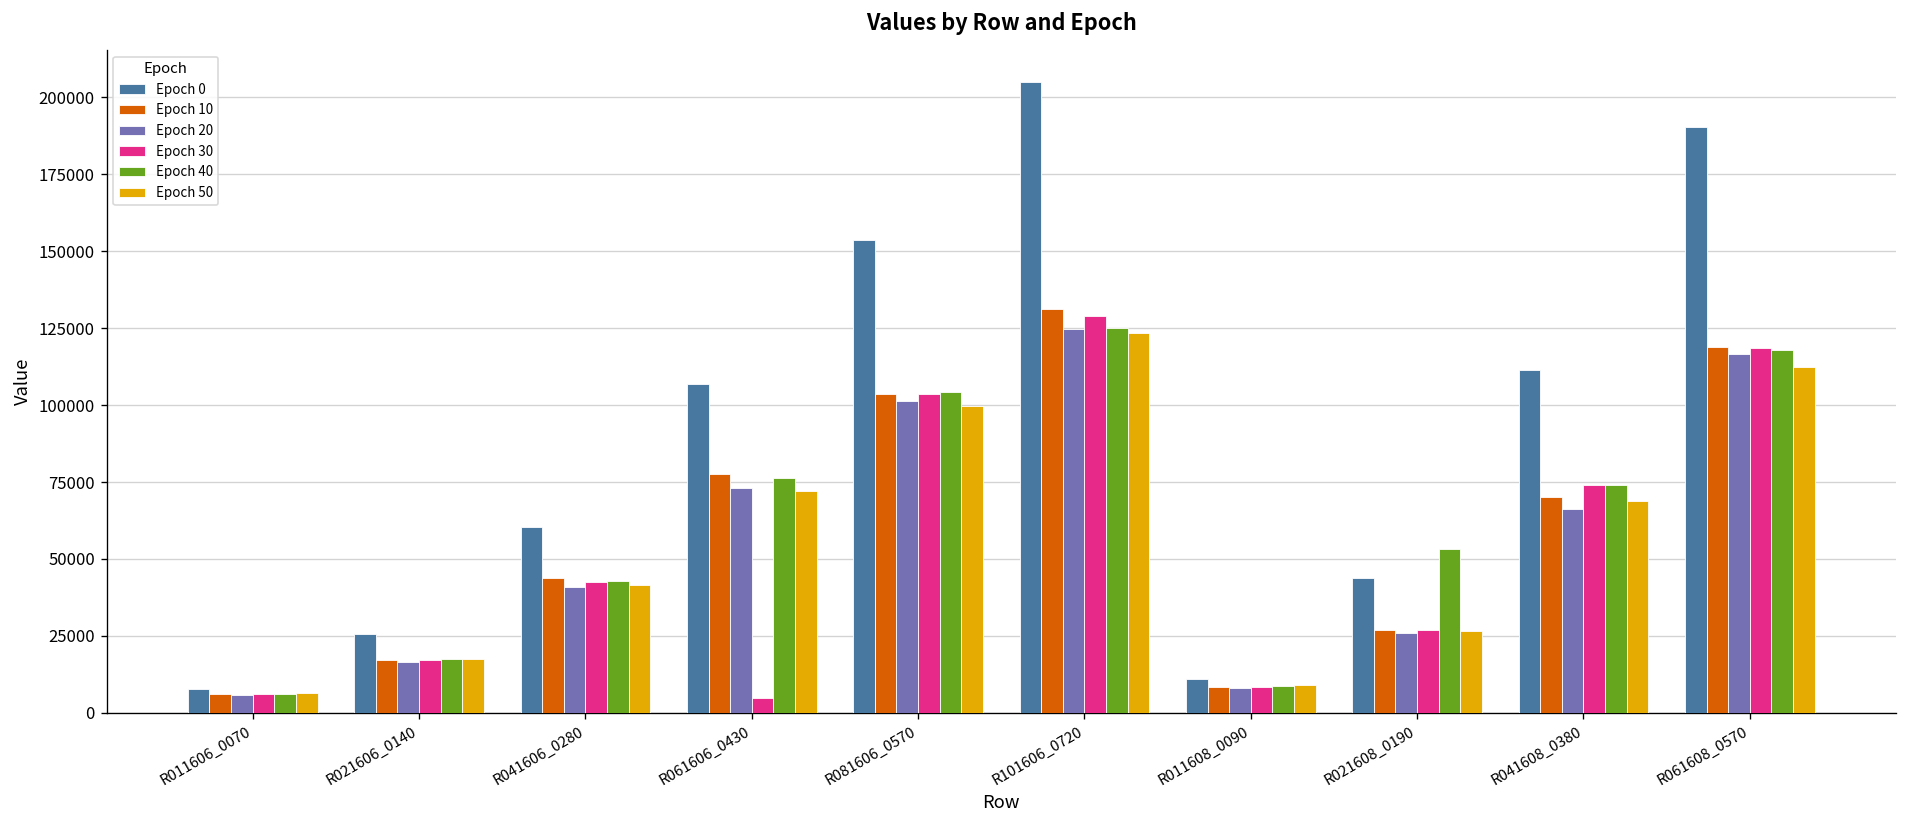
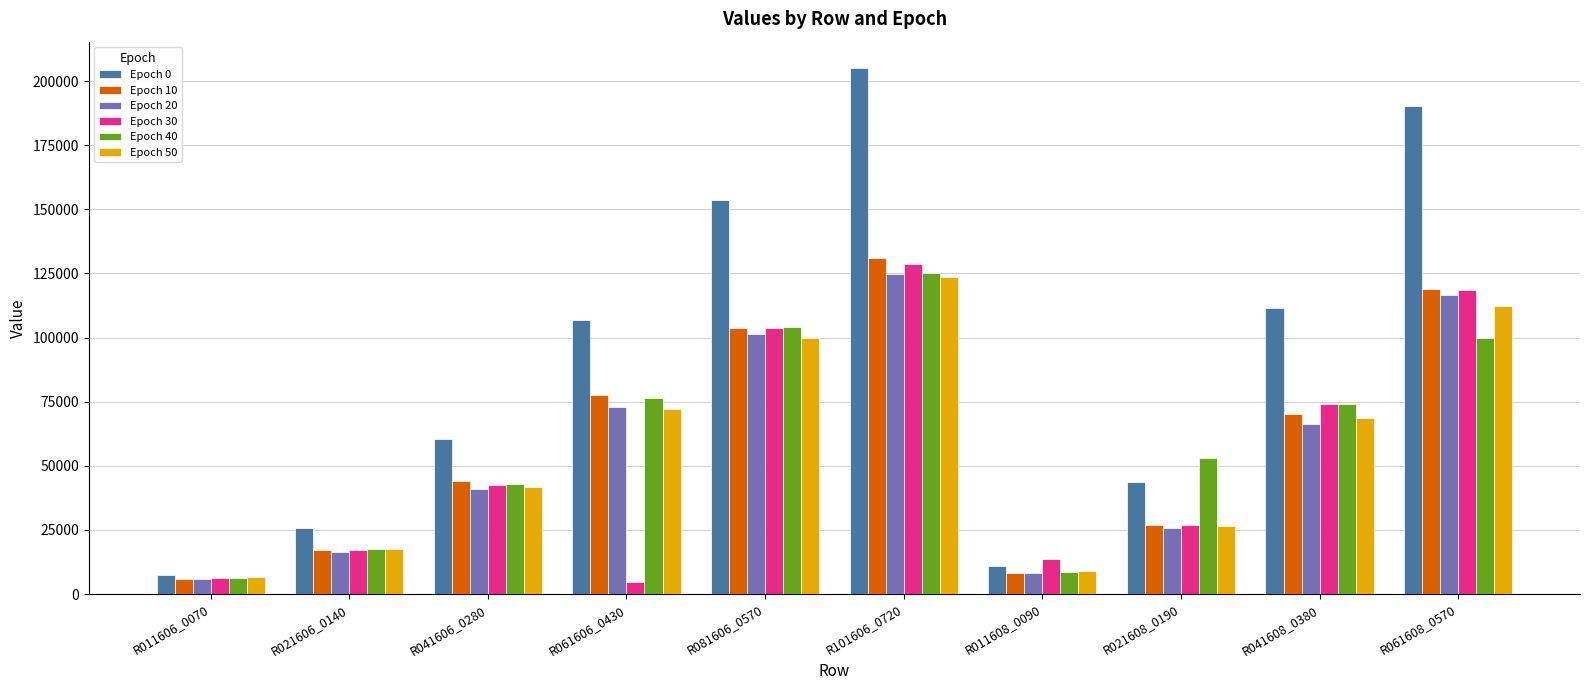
  {
    "Epoch 10": {
      "R011606_0070": 6000,
      "R021606_0140": 17000,
      "R041606_0280": 44000,
      "R061606_0430": 78000,
      "R081606_0570": 104000,
      "R101606_0720": 131000,
      "R011608_0090": 8000,
      "R021608_0190": 27000,
      "R041608_0380": 70000,
      "R061608_0570": 119000
    },
    "Epoch 30": {
      "R011606_0070": 6000,
      "R021606_0140": 17000,
      "R041606_0280": 42000,
      "R061606_0430": 5000,
      "R081606_0570": 104000,
      "R101606_0720": 129000,
-     "R011608_0090": 8000,
+     "R011608_0090": 14000,
      "R021608_0190": 27000,
      "R041608_0380": 74000,
      "R061608_0570": 119000
    },
    "Epoch 40": {
      "R011606_0070": 6000,
      "R021606_0140": 17000,
      "R041606_0280": 43000,
      "R061606_0430": 76000,
      "R081606_0570": 104000,
      "R101606_0720": 125000,
      "R011608_0090": 9000,
      "R021608_0190": 53000,
      "R041608_0380": 74000,
-     "R061608_0570": 118000
+     "R061608_0570": 100000
    },
    "Epoch 50": {
      "R011606_0070": 7000,
      "R021606_0140": 17000,
      "R041606_0280": 42000,
      "R061606_0430": 72000,
      "R081606_0570": 100000,
      "R101606_0720": 124000,
      "R011608_0090": 9000,
      "R021608_0190": 27000,
      "R041608_0380": 69000,
      "R061608_0570": 112000
    }
  }
